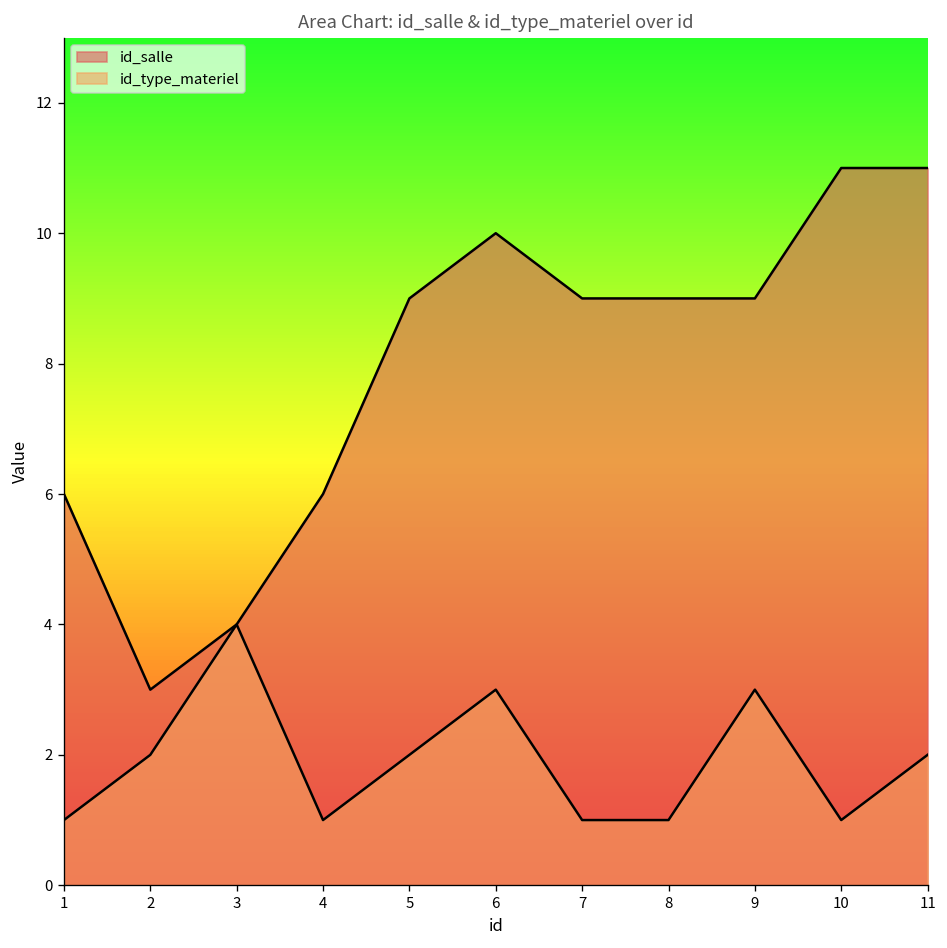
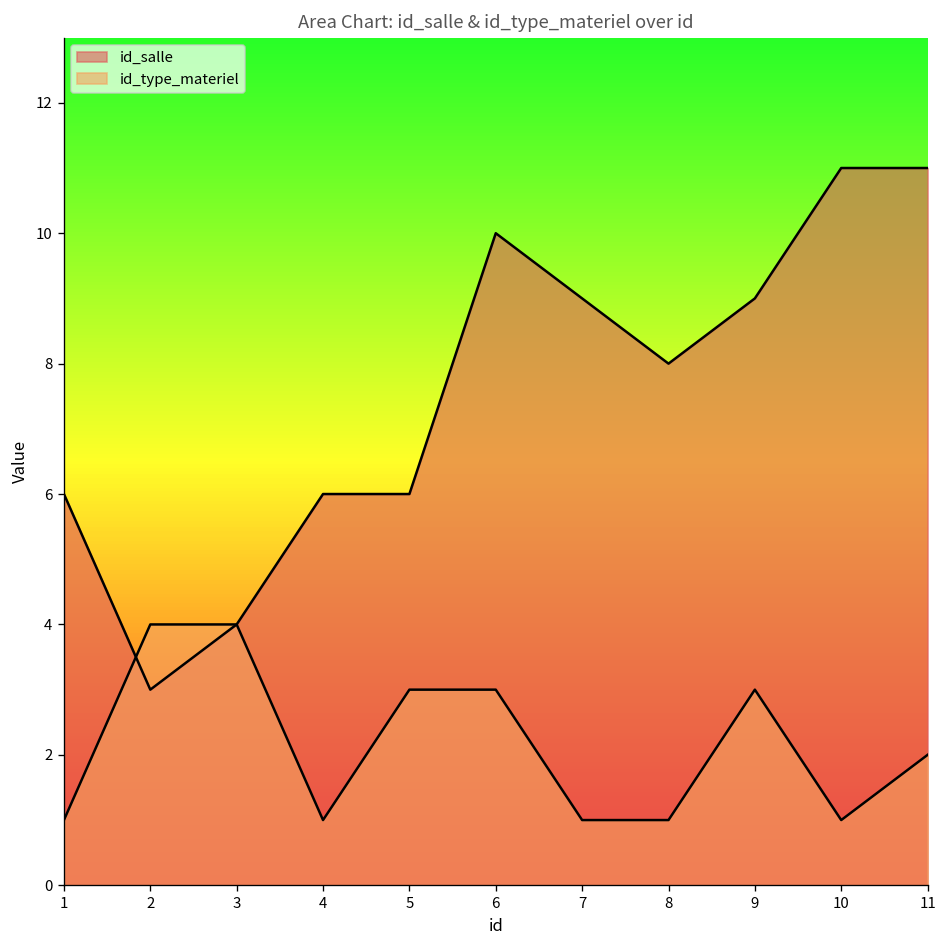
  {
    "id_salle": {
      "1": 6,
      "2": 3,
      "4": 6,
-     "5": 9,
+     "5": 6,
      "6": 10,
      "7": 9,
-     "8": 9,
+     "8": 8,
      "9": 9,
      "10": 11,
      "11": 11
    },
    "id_type_materiel": {
      "1": 1,
-     "2": 2,
+     "2": 4,
      "4": 1,
-     "5": 2,
+     "5": 3,
      "6": 3,
      "7": 1,
      "8": 1,
      "9": 3,
      "10": 1,
      "11": 2
    }
  }
